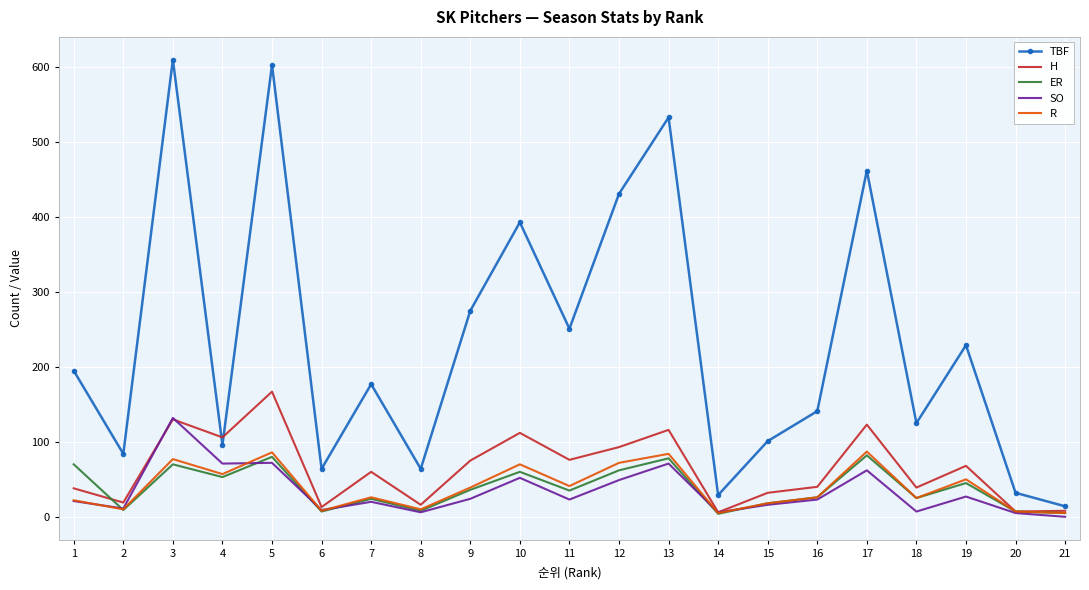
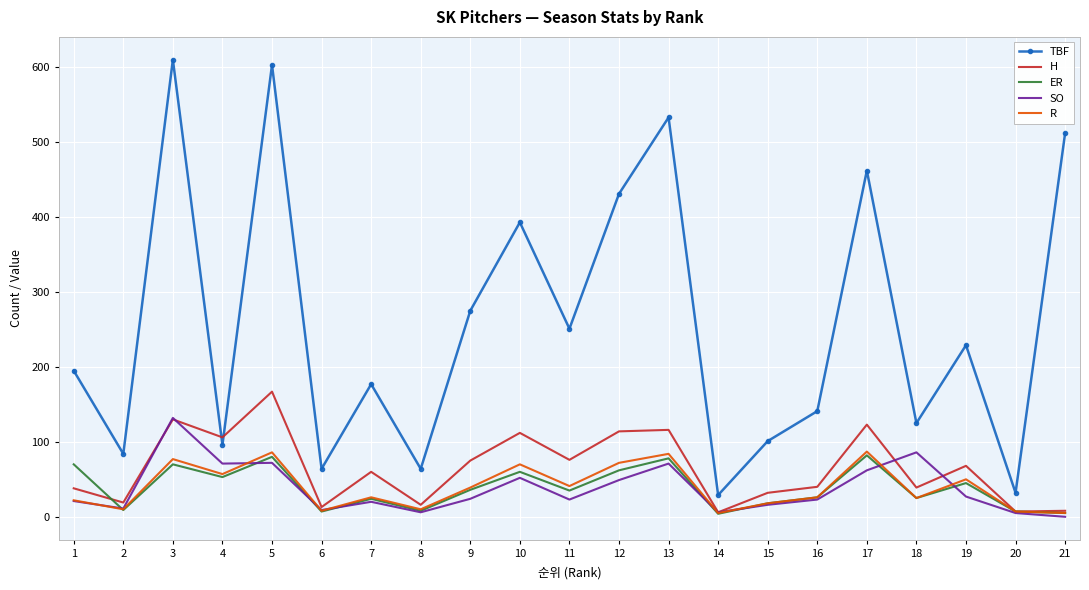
  {
    "TBF": {
      "1": 200,
      "2": 80,
      "3": 610,
      "4": 100,
      "5": 600,
      "6": 60,
      "7": 180,
      "8": 60,
      "9": 280,
      "10": 390,
      "11": 250,
      "12": 430,
      "13": 530,
      "14": 30,
      "15": 100,
      "16": 140,
      "17": 460,
      "18": 130,
      "19": 230,
      "20": 30,
-     "21": 10
+     "21": 510
    },
    "H": {
      "1": 40,
      "2": 20,
      "4": 110,
      "5": 170,
      "6": 10,
      "7": 60,
      "8": 20,
      "9": 80,
      "10": 110,
      "11": 80,
-     "12": 90,
+     "12": 110,
      "13": 120,
      "15": 30,
      "16": 40,
      "17": 120,
      "18": 40,
      "19": 70
    },
    "ER": {
      "1": 70,
      "3": 70,
      "4": 50,
      "5": 80,
      "10": 60,
      "11": 40,
      "12": 60,
      "13": 80,
      "17": 80,
      "19": 50
    },
    "SO": {
      "4": 70,
      "5": 70,
      "7": 20,
      "9": 20,
      "10": 50,
      "11": 20,
      "12": 50,
      "13": 70,
      "17": 60,
-     "18": 10,
+     "18": 90,
      "19": 30,
      "21": 0
    },
    "R": {
      "3": 80,
      "4": 60,
      "5": 90,
      "10": 70,
      "11": 40,
      "12": 70,
      "13": 80,
      "17": 90,
      "19": 50
    }
  }
